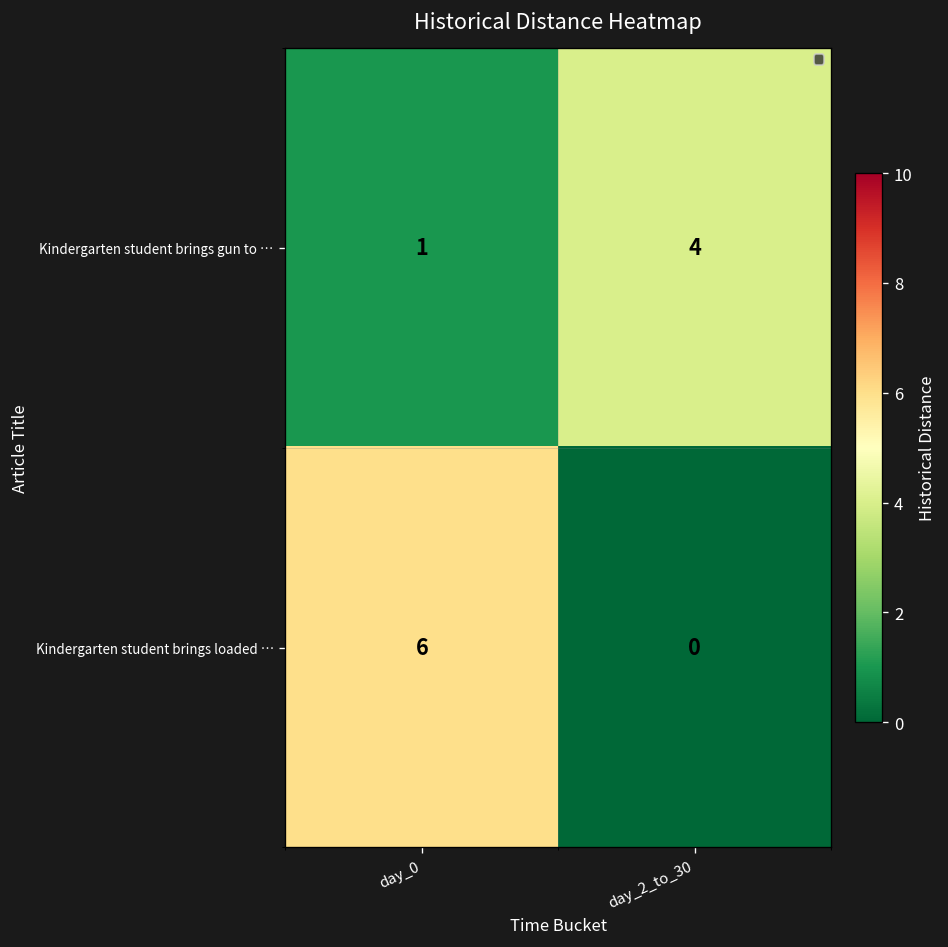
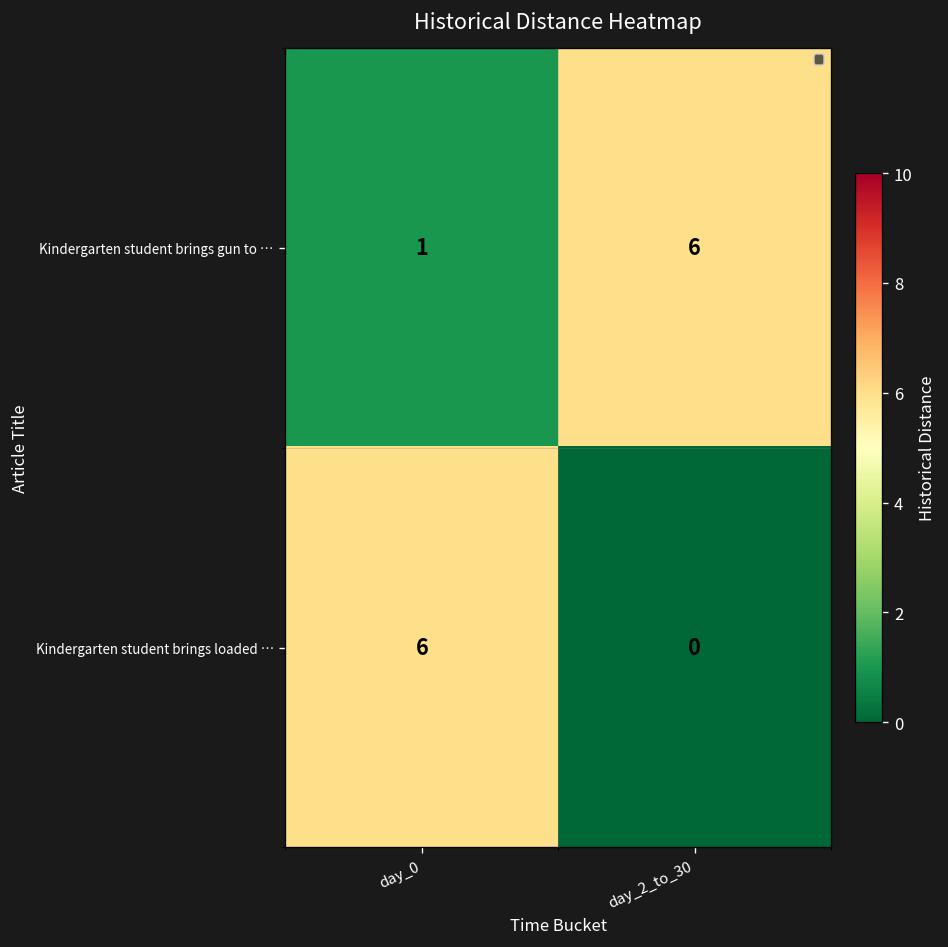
  {
    "Kindergarten student brings gun to …": {
      "day_0": 1,
-     "day_2_to_30": 4
+     "day_2_to_30": 6
    },
    "Kindergarten student brings loaded …": {
      "day_0": 6,
      "day_2_to_30": 0
    }
  }
